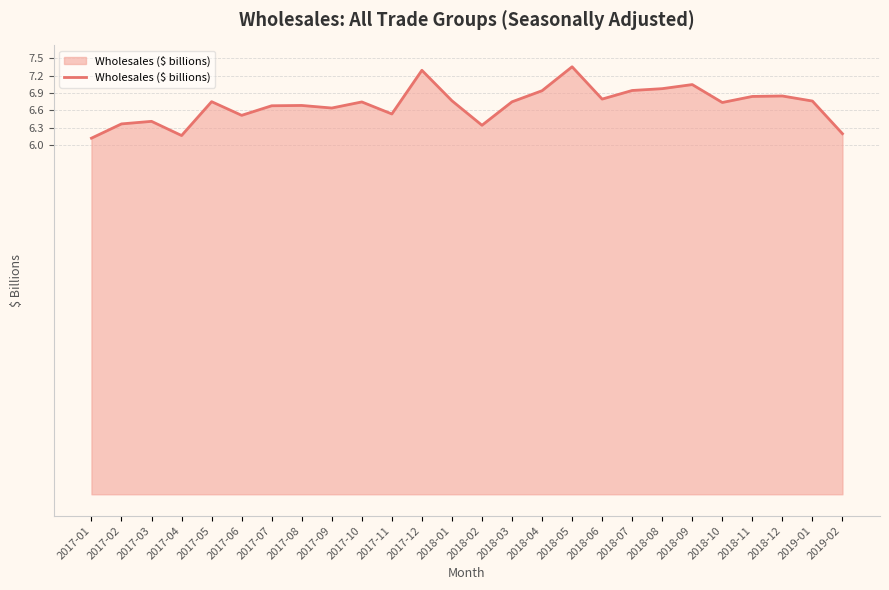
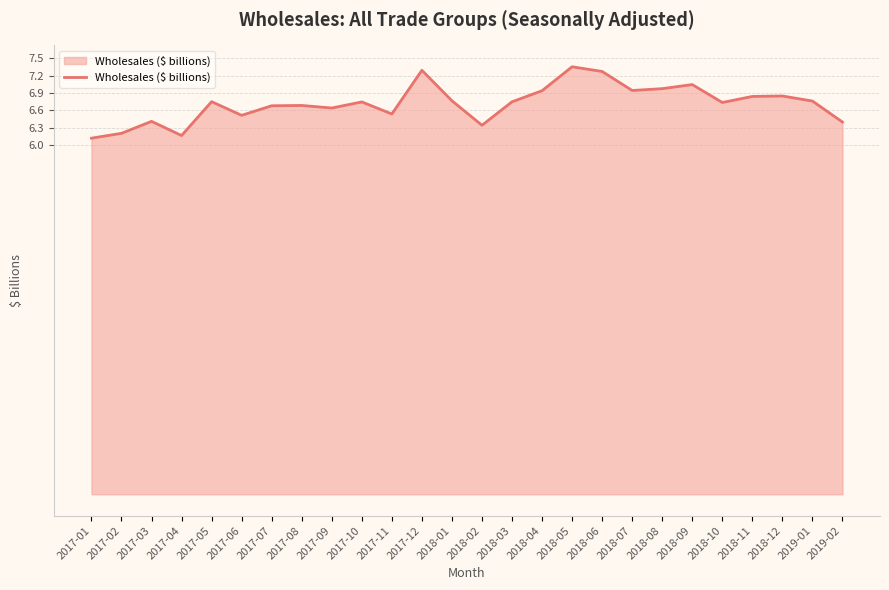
  {
    "2017-01": 6.2,
-   "2017-02": 6.4,
+   "2017-02": 6.2,
    "2017-03": 6.5,
    "2017-04": 6.2,
    "2017-05": 6.8,
    "2017-06": 6.6,
    "2017-07": 6.7,
    "2017-08": 6.7,
    "2017-09": 6.7,
    "2017-10": 6.8,
    "2017-11": 6.6,
    "2017-12": 7.3,
    "2018-01": 6.8,
    "2018-02": 6.4,
    "2018-03": 6.8,
    "2018-04": 7.0,
    "2018-05": 7.4,
-   "2018-06": 6.8,
+   "2018-06": 7.3,
    "2018-07": 7.0,
    "2018-08": 7.0,
    "2018-09": 7.1,
    "2018-10": 6.8,
    "2018-11": 6.9,
    "2018-12": 6.9,
    "2019-01": 6.8,
-   "2019-02": 6.2
+   "2019-02": 6.4
  }
